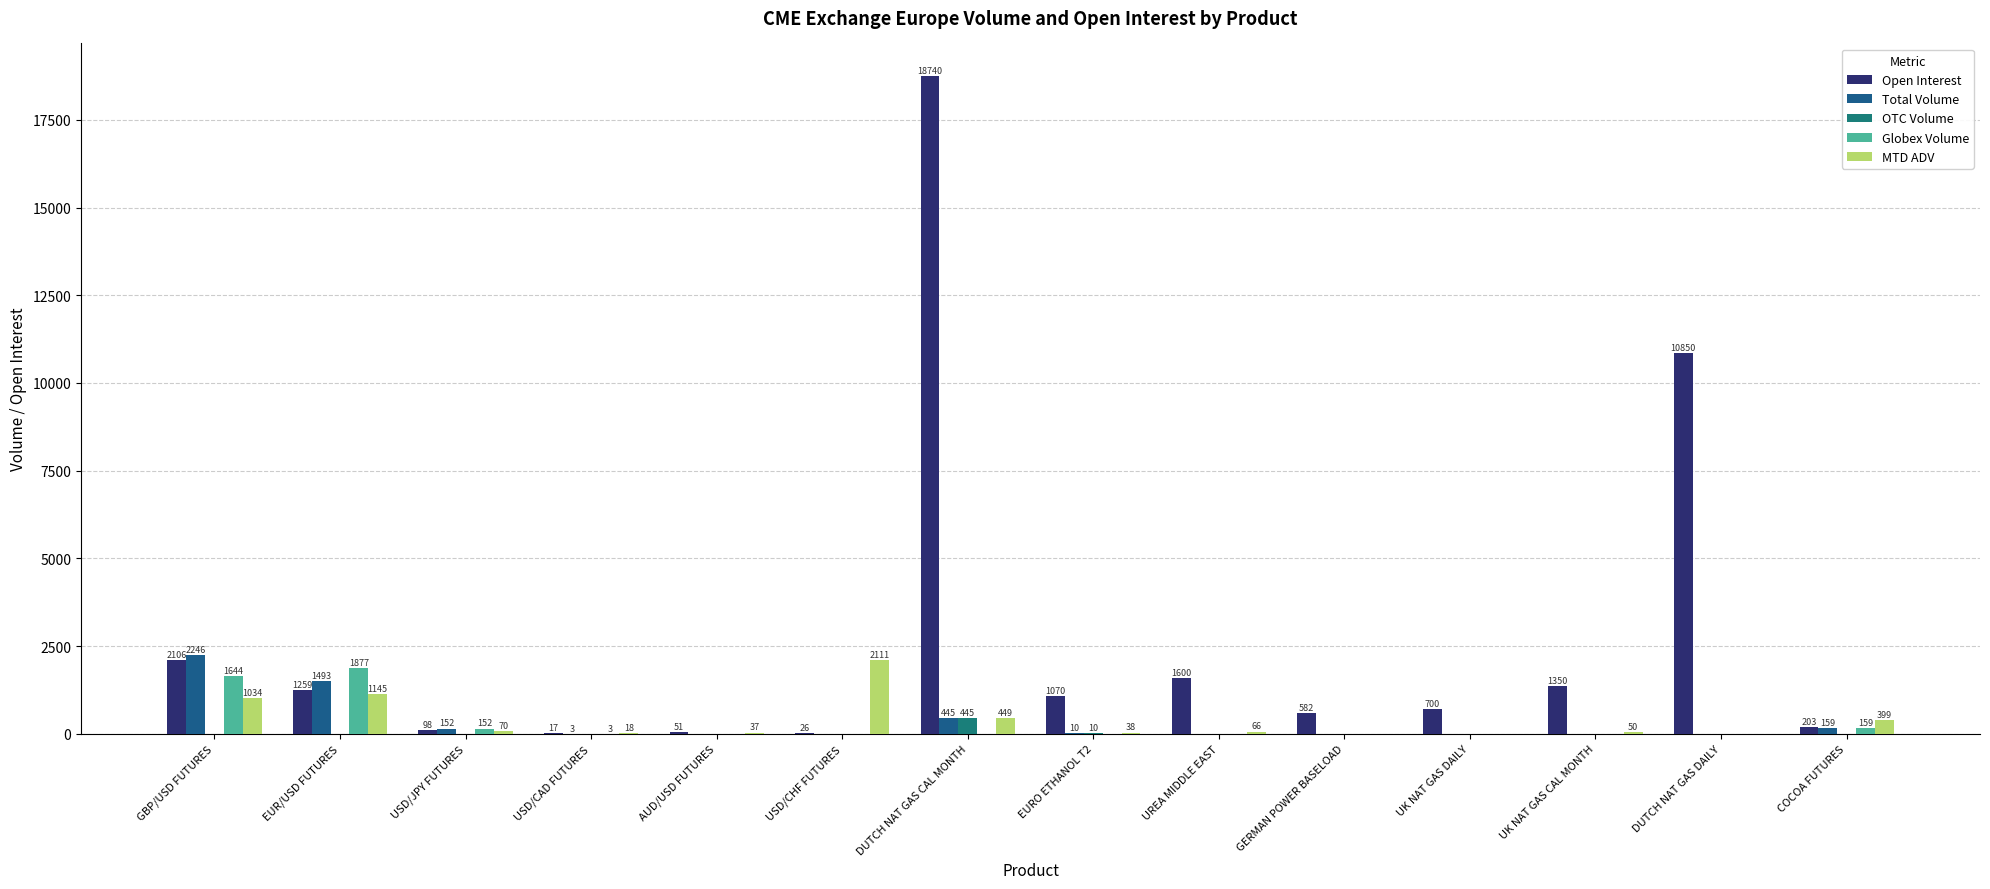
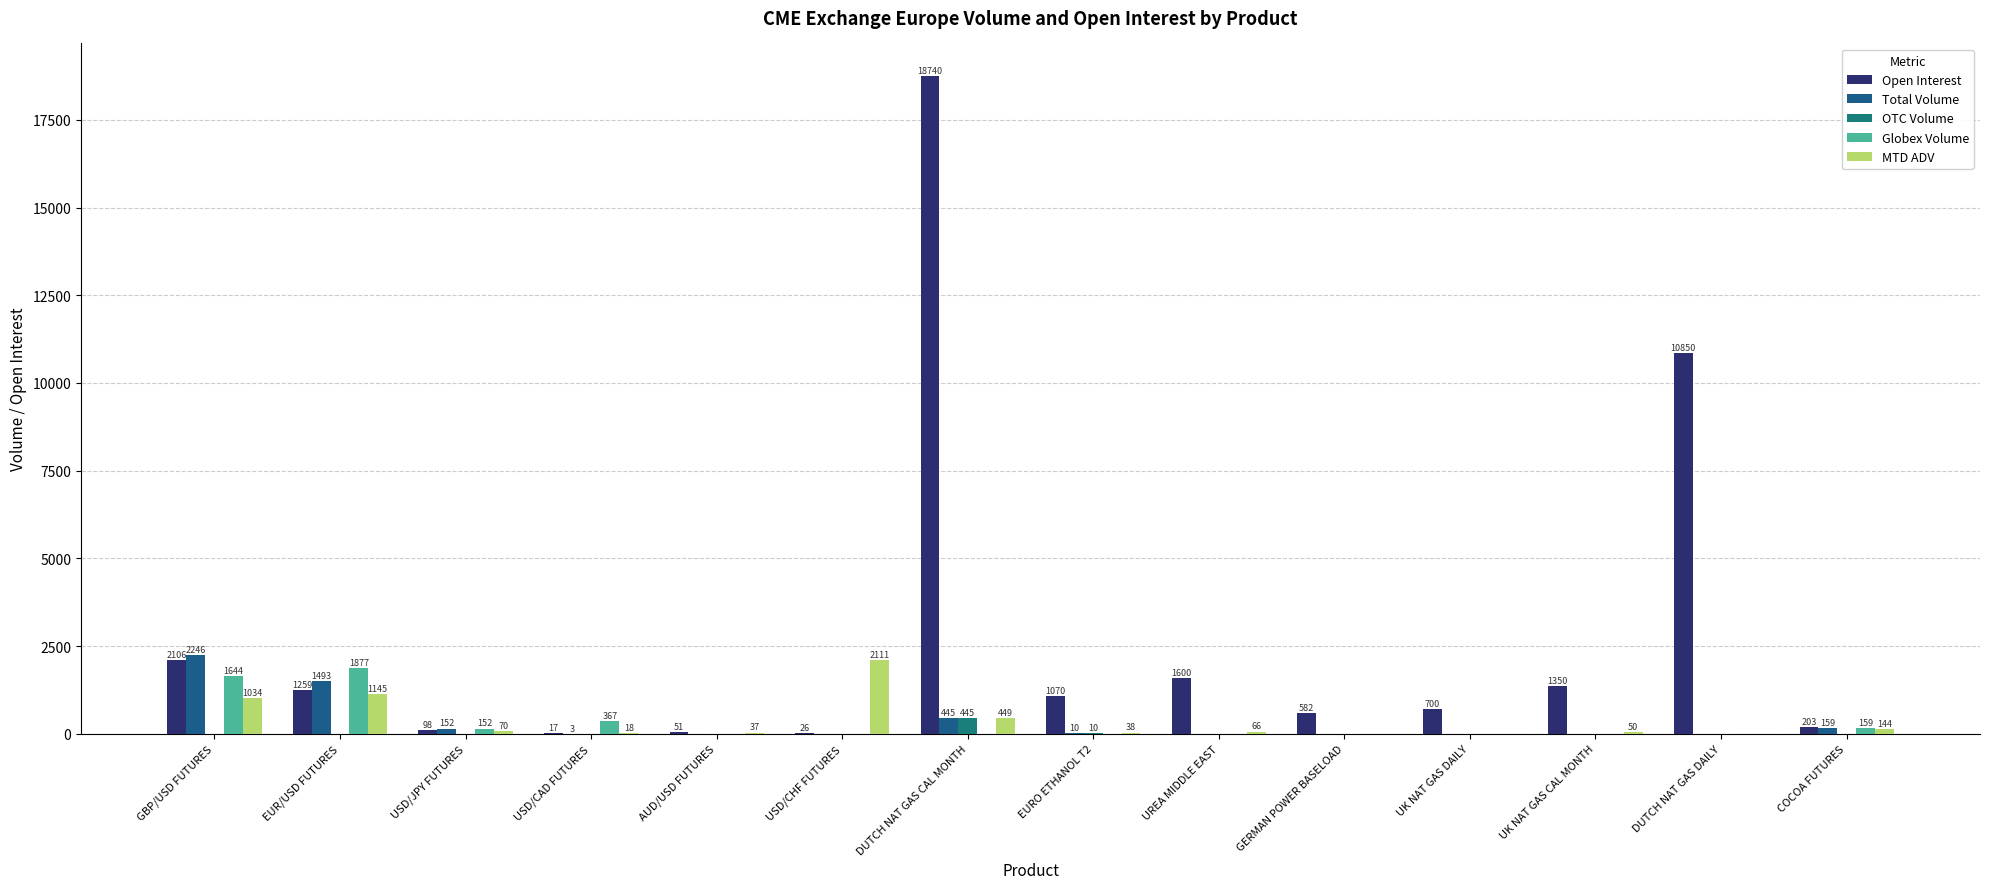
  {
    "Globex Volume": {
      "GBP/USD FUTURES": 1644,
      "EUR/USD FUTURES": 1877,
      "USD/JPY FUTURES": 152,
-     "USD/CAD FUTURES": 3,
+     "USD/CAD FUTURES": 367,
      "COCOA FUTURES": 159
    },
    "MTD ADV": {
      "GBP/USD FUTURES": 1034,
      "EUR/USD FUTURES": 1145,
      "USD/JPY FUTURES": 70,
      "USD/CAD FUTURES": 18,
      "AUD/USD FUTURES": 37,
      "USD/CHF FUTURES": 2111,
      "DUTCH NAT GAS CAL MONTH": 449,
      "EURO ETHANOL T2": 38,
      "UREA MIDDLE EAST": 66,
      "UK NAT GAS CAL MONTH": 50,
-     "COCOA FUTURES": 399
+     "COCOA FUTURES": 144
    }
  }
